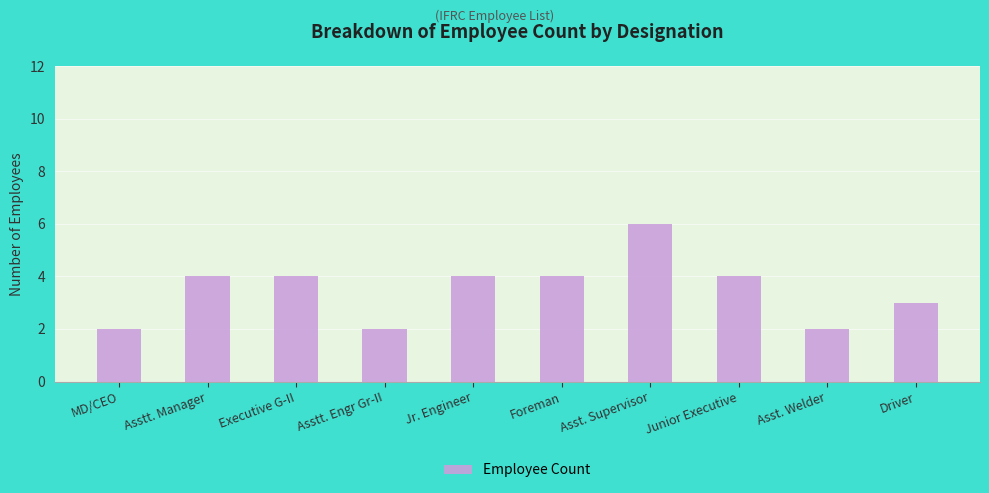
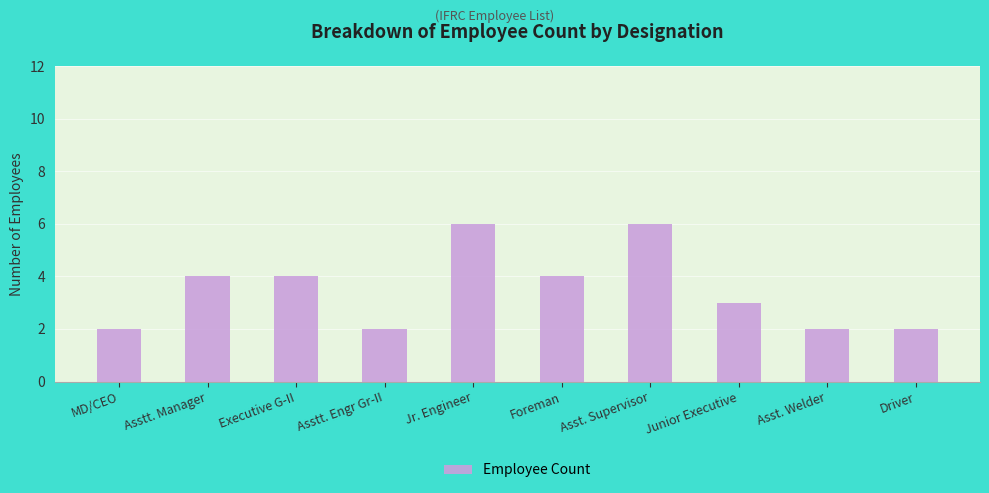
  {
    "MD/CEO": 2,
    "Asstt. Manager": 4,
    "Executive G-II": 4,
    "Asstt. Engr Gr-II": 2,
-   "Jr. Engineer": 4,
+   "Jr. Engineer": 6,
    "Foreman": 4,
    "Asst. Supervisor": 6,
-   "Junior Executive": 4,
+   "Junior Executive": 3,
    "Asst. Welder": 2,
-   "Driver": 3
+   "Driver": 2
  }
